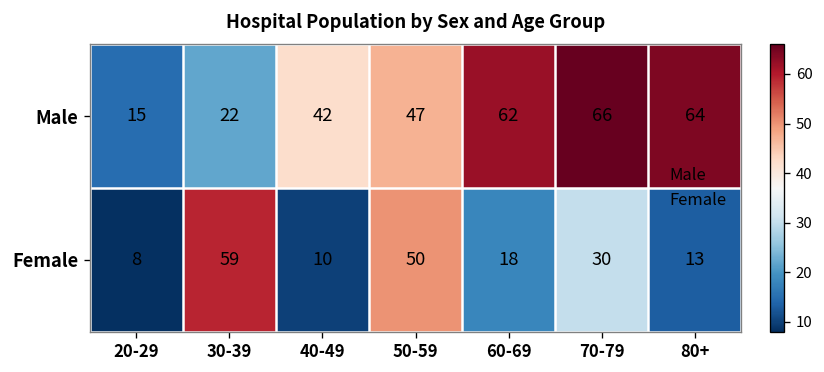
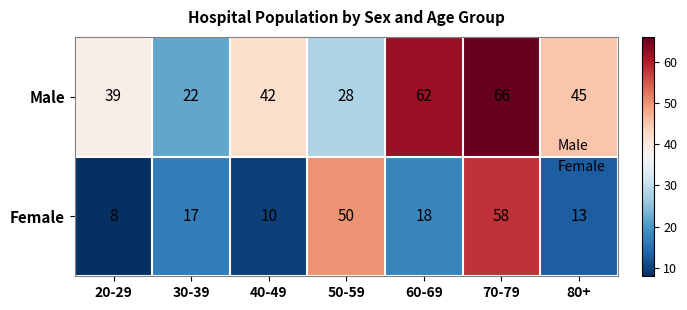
  {
    "Male": {
-     "20-29": 15,
+     "20-29": 39,
      "30-39": 22,
      "40-49": 42,
-     "50-59": 47,
+     "50-59": 28,
      "60-69": 62,
      "70-79": 66,
-     "80+": 64
+     "80+": 45
    },
    "Female": {
      "20-29": 8,
-     "30-39": 59,
+     "30-39": 17,
      "40-49": 10,
      "50-59": 50,
      "60-69": 18,
-     "70-79": 30,
+     "70-79": 58,
      "80+": 13
    }
  }
